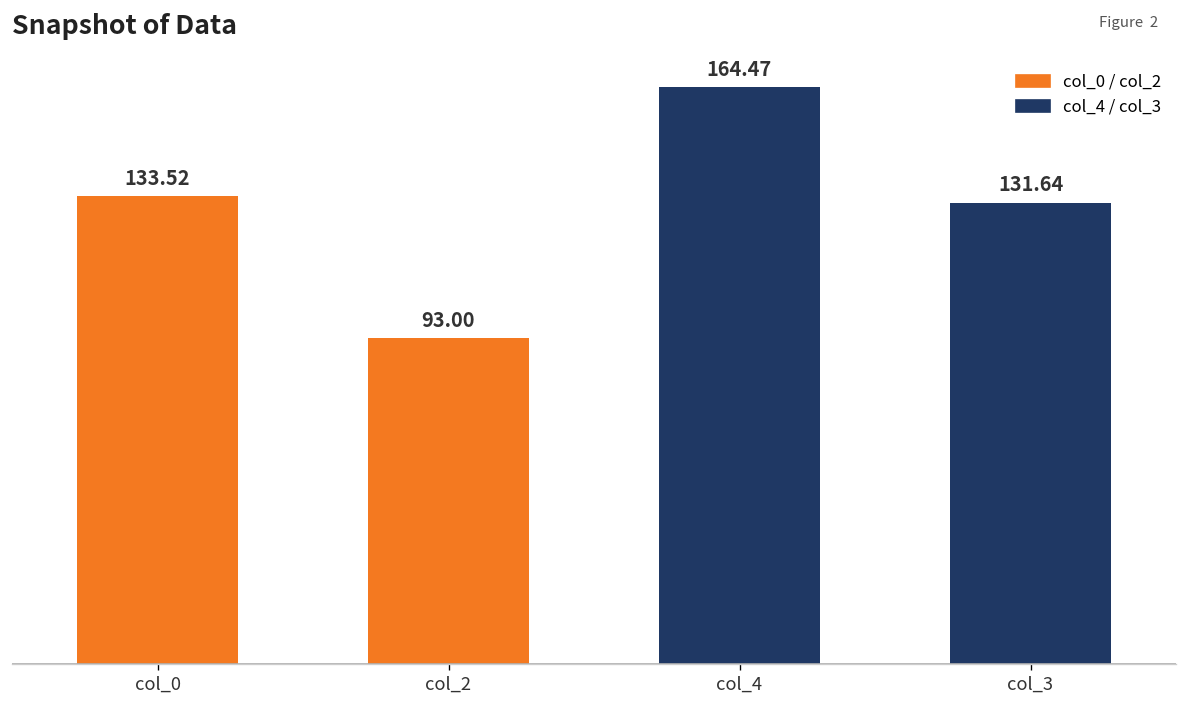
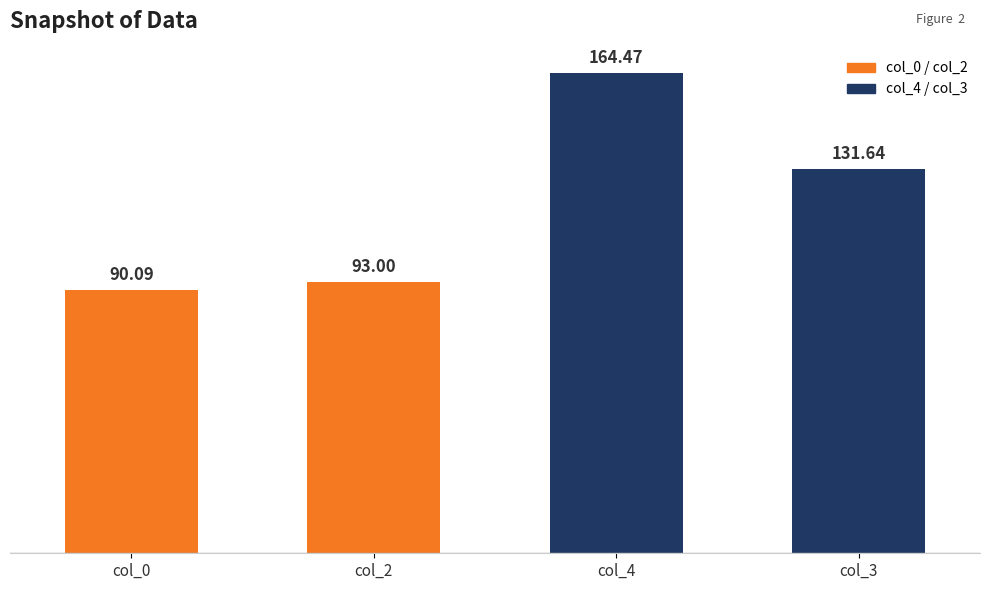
  {
-   "col_0": 133.52,
+   "col_0": 90.09,
    "col_2": 93.00,
    "col_4": 164.47,
    "col_3": 131.64
  }
